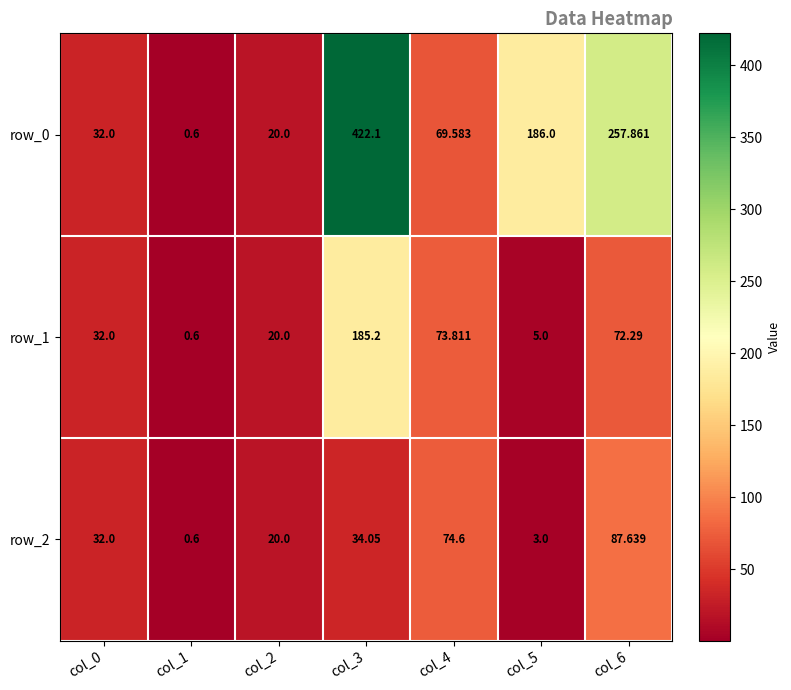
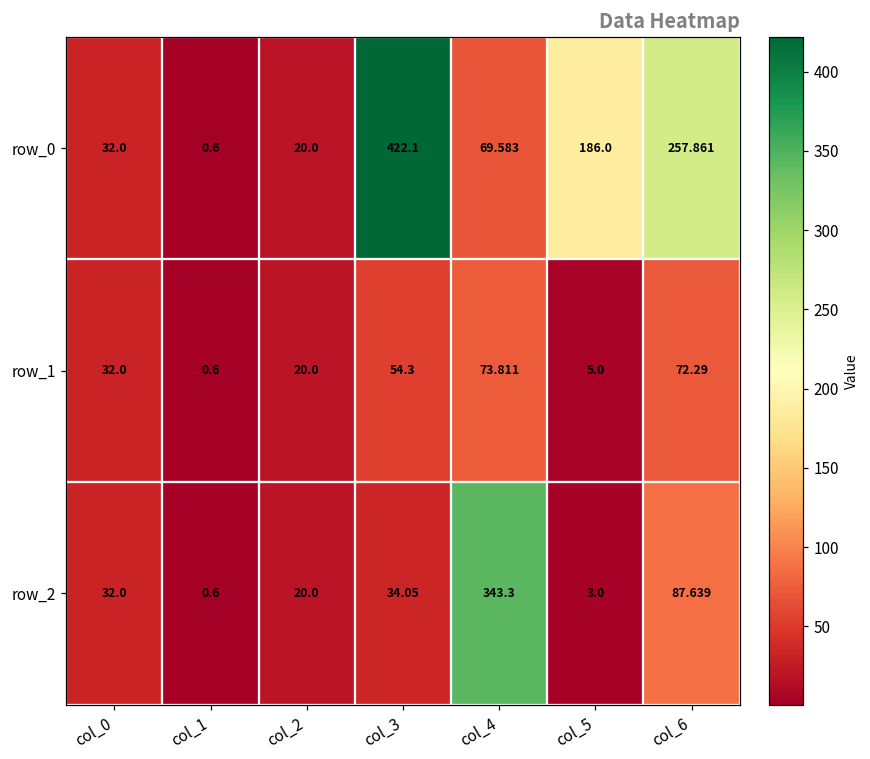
  {
    "row_0": {
      "col_0": 32.0,
      "col_1": 0.6,
      "col_2": 20.0,
      "col_3": 422.1,
      "col_4": 69.583,
      "col_5": 186.0,
      "col_6": 257.861
    },
    "row_1": {
      "col_0": 32.0,
      "col_1": 0.6,
      "col_2": 20.0,
-     "col_3": 185.2,
+     "col_3": 54.3,
      "col_4": 73.811,
      "col_5": 5.0,
      "col_6": 72.29
    },
    "row_2": {
      "col_0": 32.0,
      "col_1": 0.6,
      "col_2": 20.0,
      "col_3": 34.05,
-     "col_4": 74.6,
+     "col_4": 343.3,
      "col_5": 3.0,
      "col_6": 87.639
    }
  }
